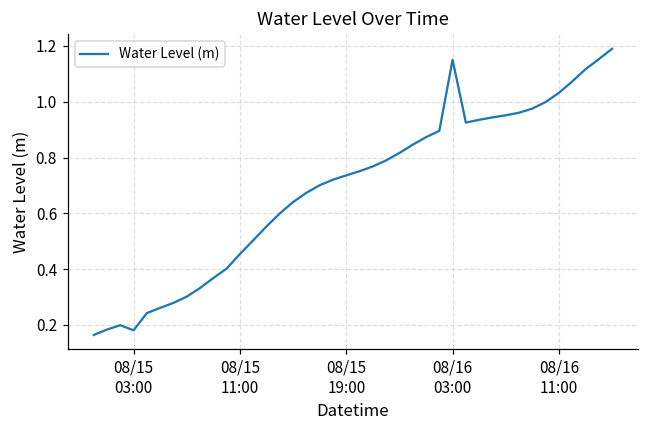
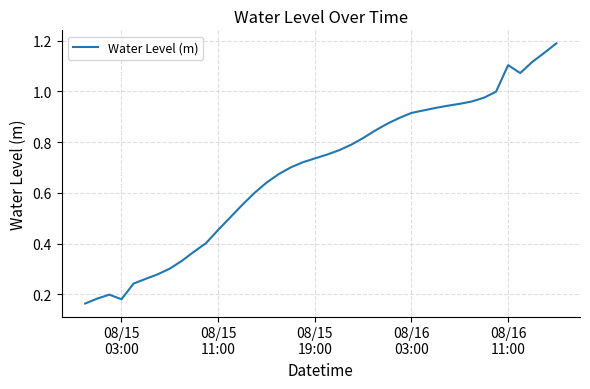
  {
    "08/15 03:00": 0.18,
    "08/15 11:00": 0.45,
    "08/15 19:00": 0.74,
-   "08/16 03:00": 1.15,
-   "08/16 11:00": 1.03
+   "08/16 03:00": 0.92,
+   "08/16 11:00": 1.10
  }
